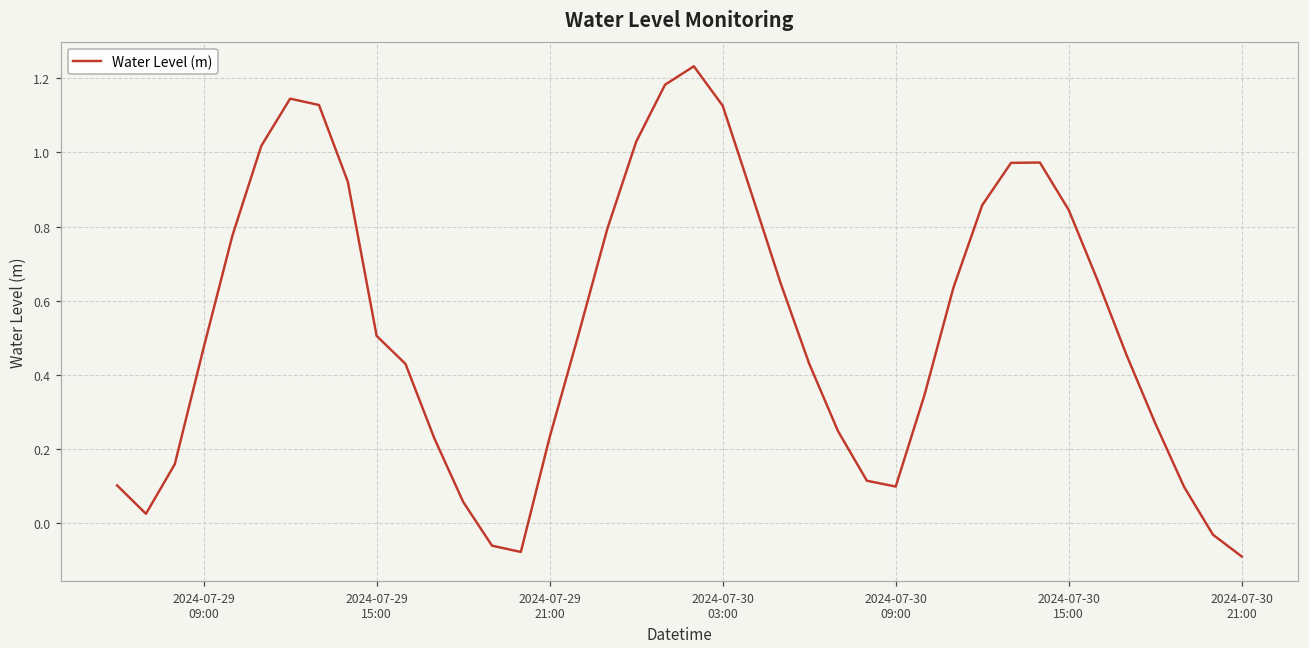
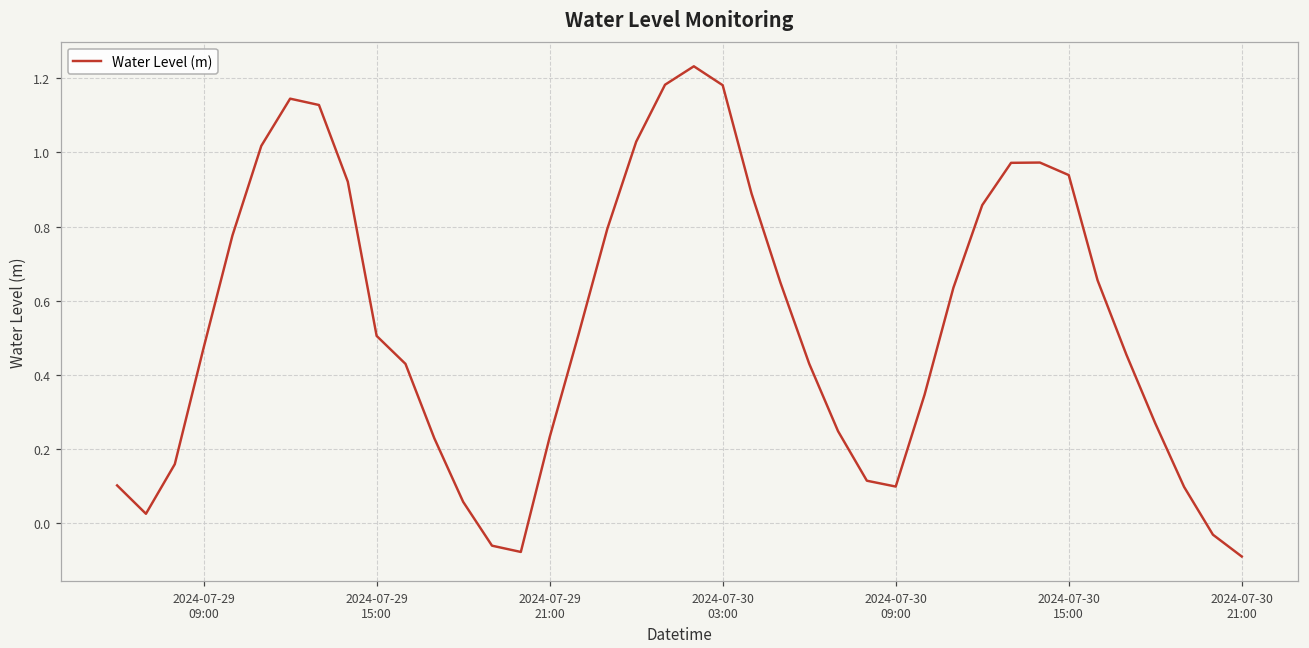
  {
    "2024-07-29 09:00": 0.47,
    "2024-07-29 15:00": 0.51,
    "2024-07-29 21:00": 0.23,
-   "2024-07-30 03:00": 1.13,
+   "2024-07-30 03:00": 1.18,
    "2024-07-30 09:00": 0.10,
-   "2024-07-30 15:00": 0.84,
+   "2024-07-30 15:00": 0.94,
    "2024-07-30 21:00": -0.09
  }
